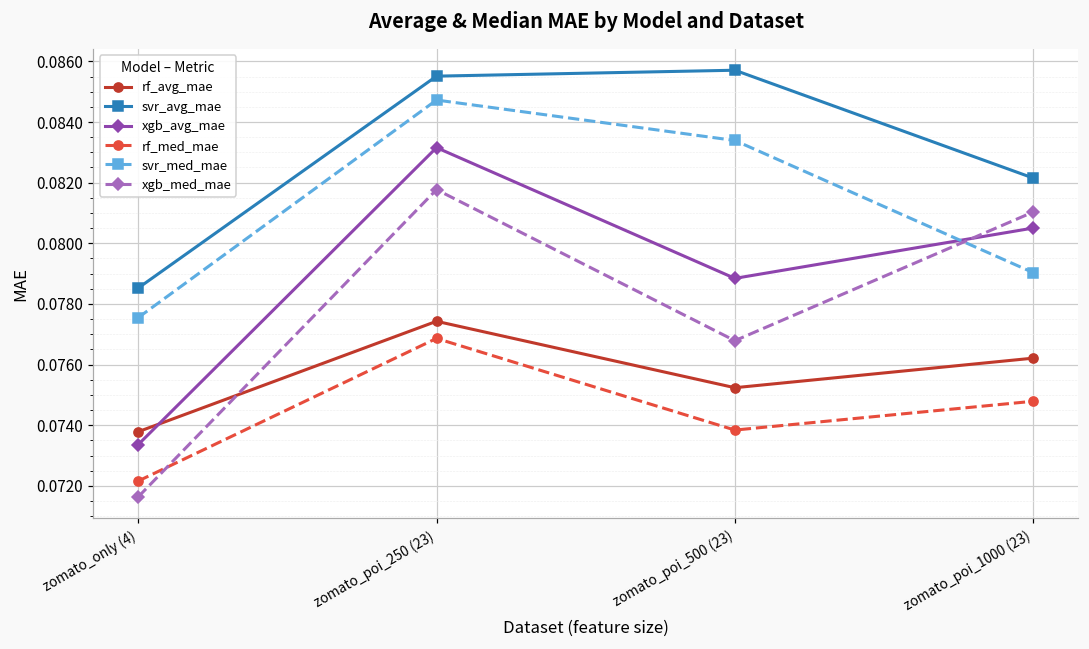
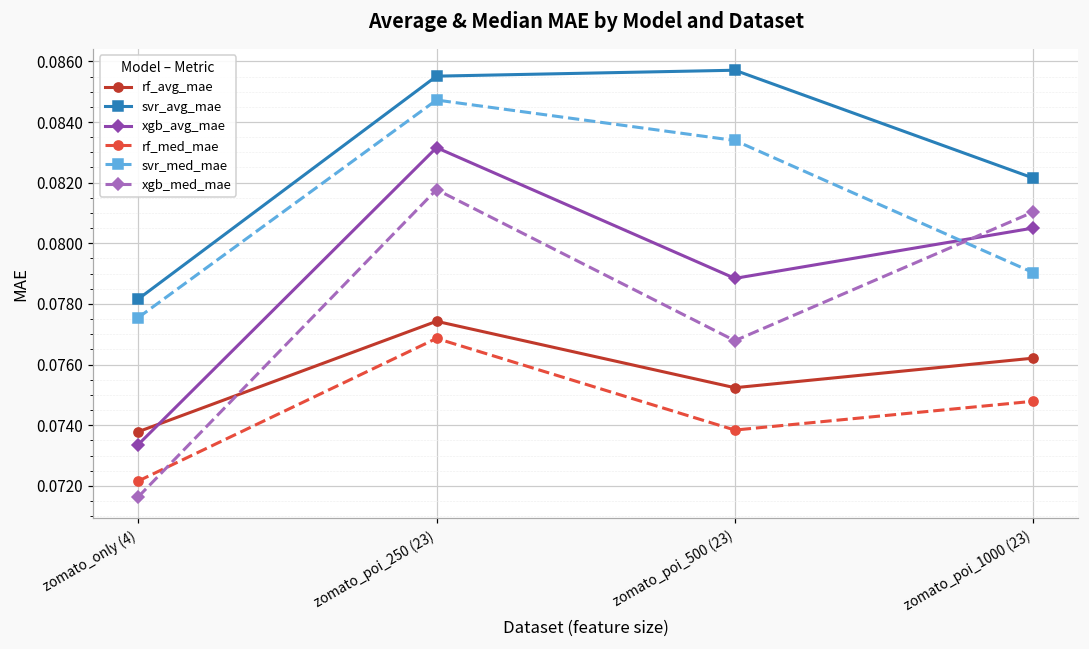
  {
    "svr_avg_mae": {
-     "zomato_only (4)": 0.0785,
+     "zomato_only (4)": 0.0782,
      "zomato_poi_250 (23)": 0.0855,
      "zomato_poi_500 (23)": 0.0857,
      "zomato_poi_1000 (23)": 0.0822
    },
    "svr_med_mae": {
      "zomato_only (4)": 0.0775,
      "zomato_poi_250 (23)": 0.0847,
      "zomato_poi_500 (23)": 0.0834,
      "zomato_poi_1000 (23)": 0.0790
    }
  }
